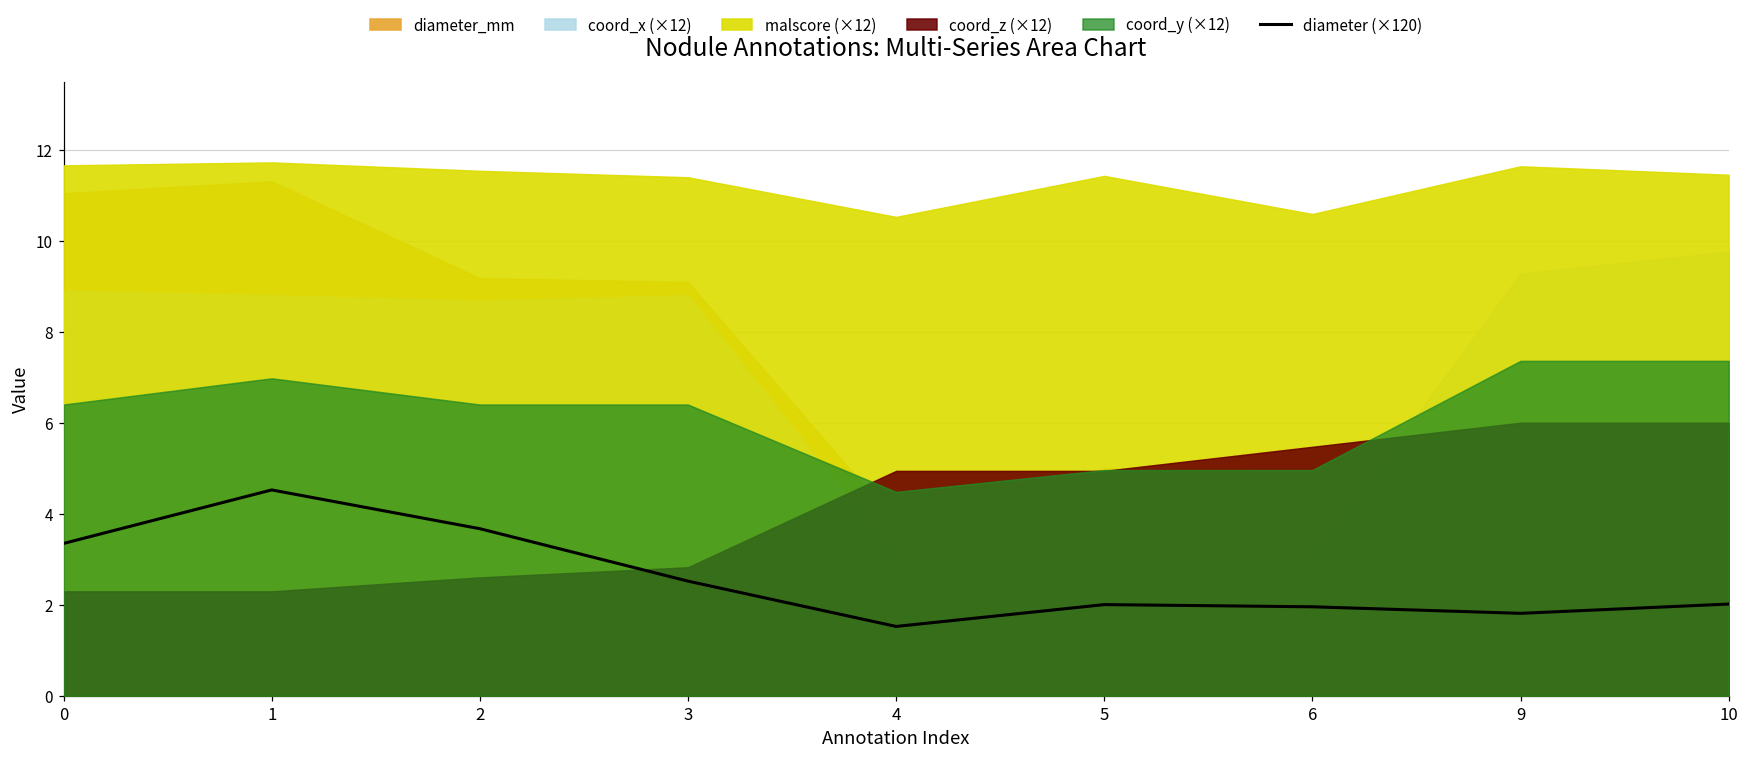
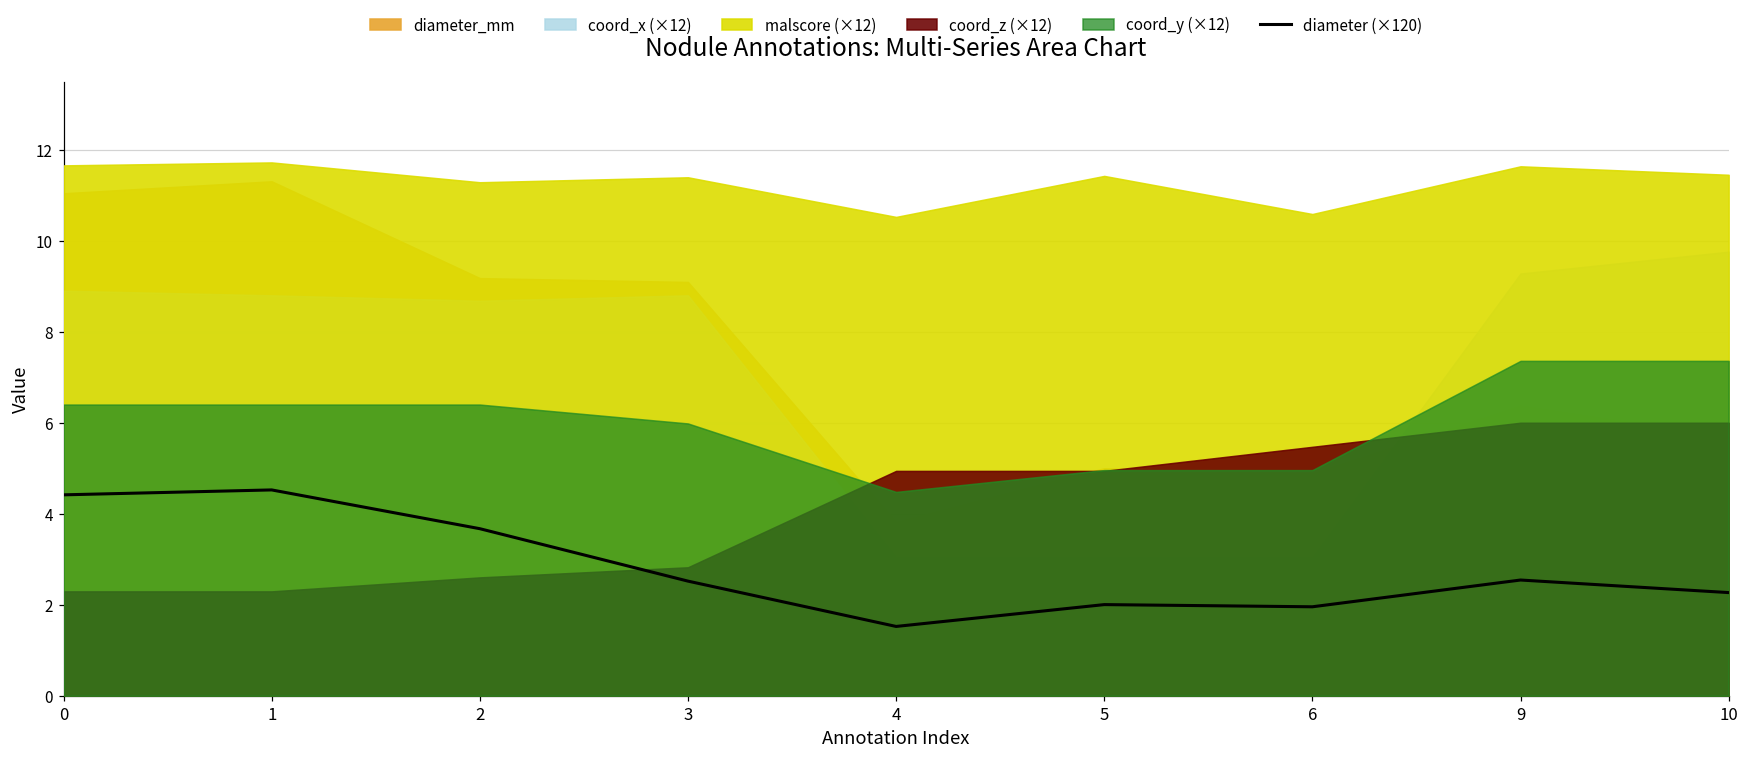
  {
    "diameter (×120)": {
-     "0": 3.3,
+     "0": 4.4,
      "1": 4.5,
      "2": 3.7,
      "3": 2.5,
      "4": 1.5,
      "5": 2.0,
      "6": 2.0,
-     "9": 1.8,
-     "10": 2.0
+     "9": 2.5,
+     "10": 2.3
    },
    "diameter_mm": {
      "0": 11.0,
      "1": 11.3,
      "2": 9.2,
      "3": 9.1,
      "4": 3.8,
      "6": 4.9,
      "9": 6.4,
      "10": 5.7
    },
    "coord_x (×12)": {
      "0": 8.9,
      "1": 8.8,
      "2": 8.7,
      "3": 8.8,
      "4": 3.0,
      "5": 3.0,
      "6": 3.0,
      "9": 9.3,
      "10": 9.8
    },
    "malscore (×12)": {
      "0": 11.7,
      "1": 11.7,
-     "2": 11.5,
+     "2": 11.3,
      "3": 11.4,
      "4": 10.5,
      "5": 11.4,
      "6": 10.6,
      "9": 11.6,
      "10": 11.4
    },
    "coord_z (×12)": {
      "0": 2.3,
      "1": 2.3,
      "2": 2.6,
      "3": 2.8,
      "4": 4.9,
      "6": 5.5,
      "9": 6.0,
      "10": 6.0
    },
    "coord_y (×12)": {
      "0": 6.4,
-     "1": 7.0,
+     "1": 6.4,
      "2": 6.4,
-     "3": 6.4,
+     "3": 6.0,
      "4": 4.5,
      "6": 5.0,
      "9": 7.4,
      "10": 7.4
    }
  }
